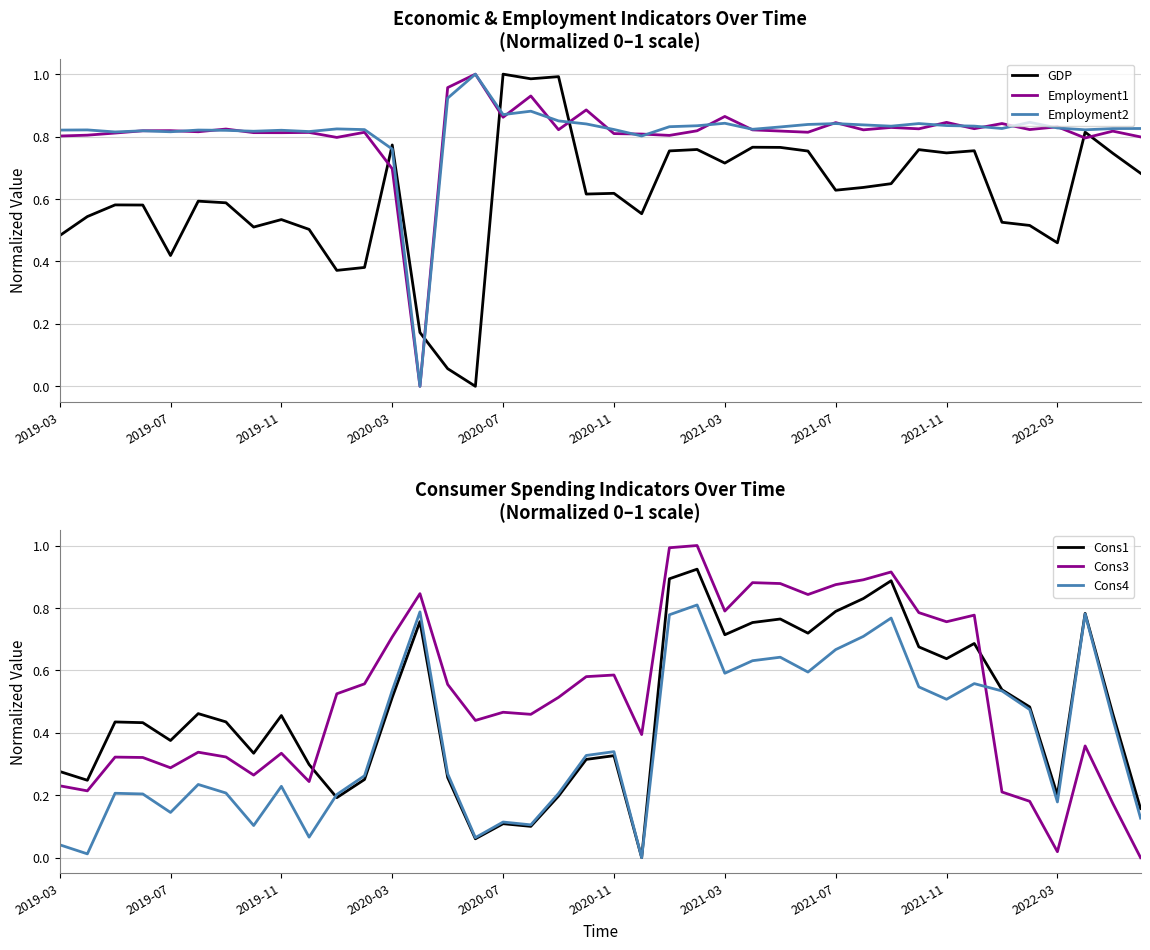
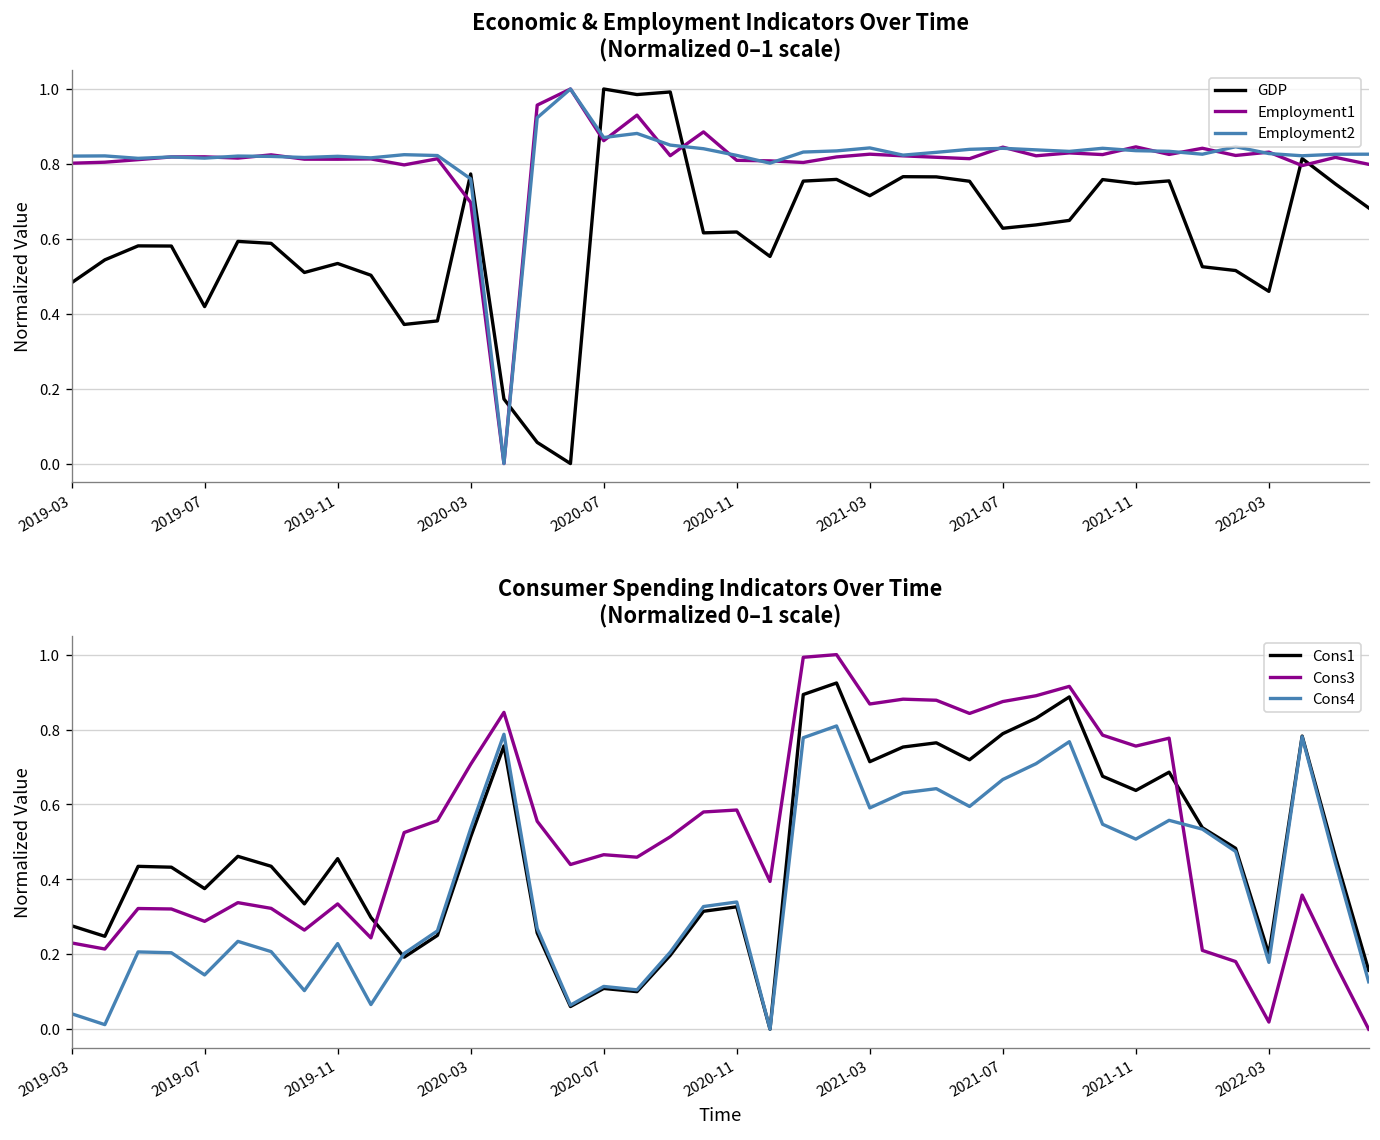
  {
    "Economic & Employment Indicators Over Time (Normalized 0–1 scale)": {
      "GDP": {
        "2019-03": 0.48,
        "2019-07": 0.42,
        "2019-11": 0.53,
        "2020-03": 0.77,
        "2020-07": 1.00,
        "2020-11": 0.62,
        "2021-03": 0.72,
        "2021-07": 0.63,
        "2021-11": 0.75,
        "2022-03": 0.46
      },
      "Employment1": {
        "2019-03": 0.80,
        "2020-03": 0.70,
        "2020-07": 0.86,
        "2020-11": 0.81,
-       "2021-03": 0.86,
+       "2021-03": 0.83,
        "2021-11": 0.85
      },
      "Employment2": {
        "2019-03": 0.82,
        "2020-03": 0.76,
        "2020-07": 0.87,
        "2020-11": 0.82,
        "2021-03": 0.84,
        "2021-11": 0.84
      }
    },
    "Consumer Spending Indicators Over Time (Normalized 0–1 scale)": {
      "Cons1": {
        "2019-03": 0.28,
        "2019-07": 0.38,
        "2019-11": 0.46,
        "2020-03": 0.51,
        "2020-11": 0.33,
        "2021-03": 0.71,
        "2021-07": 0.79,
        "2021-11": 0.64,
        "2022-03": 0.20
      },
      "Cons3": {
        "2019-03": 0.23,
        "2019-07": 0.29,
        "2019-11": 0.33,
        "2020-03": 0.71,
        "2020-07": 0.47,
        "2020-11": 0.59,
-       "2021-03": 0.79,
+       "2021-03": 0.87,
        "2021-07": 0.87,
        "2021-11": 0.76,
        "2022-03": 0.02
      },
      "Cons4": {
        "2019-03": 0.04,
        "2019-07": 0.14,
        "2019-11": 0.23,
        "2020-03": 0.54,
        "2020-11": 0.34,
        "2021-03": 0.59,
        "2021-07": 0.67,
        "2021-11": 0.51,
        "2022-03": 0.18
      }
    }
  }
